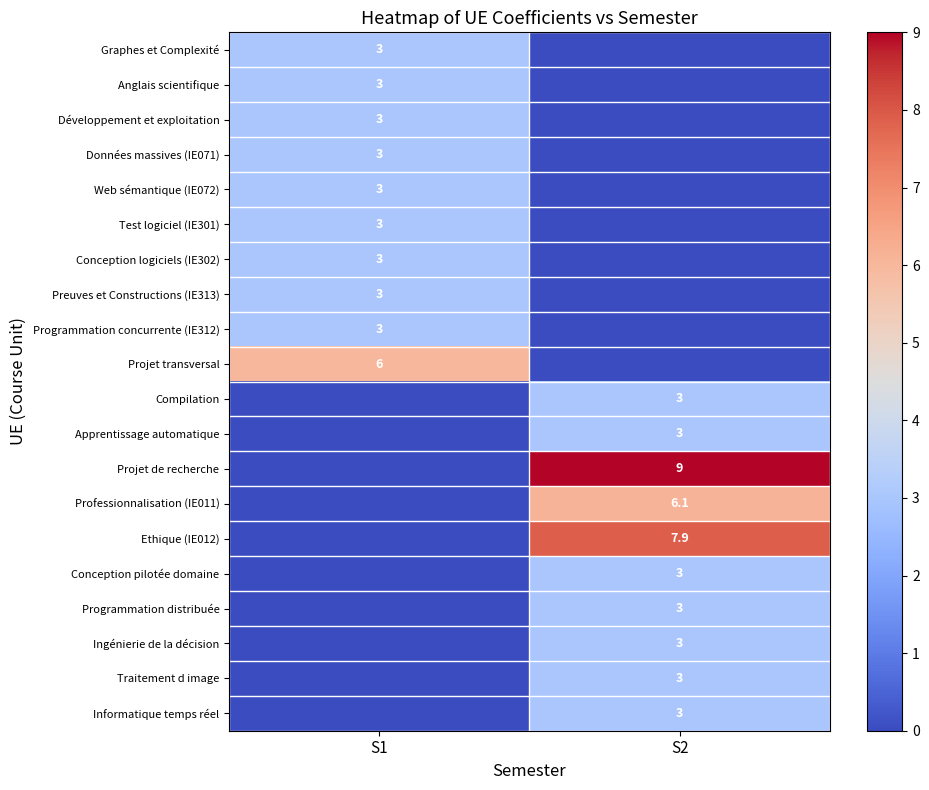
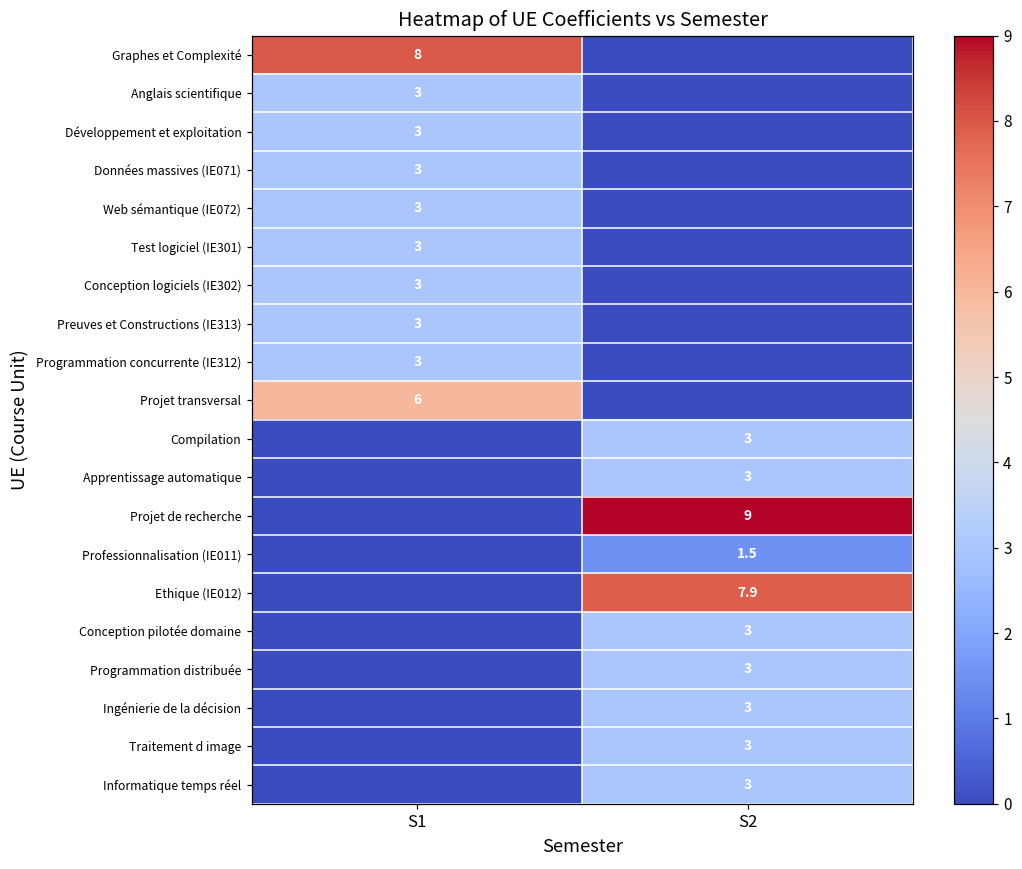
  {
    "Graphes et Complexité": {
-     "S1": 3
+     "S1": 8
    },
    "Anglais scientifique": {
      "S1": 3
    },
    "Développement et exploitation": {
      "S1": 3
    },
    "Données massives (IE071)": {
      "S1": 3
    },
    "Web sémantique (IE072)": {
      "S1": 3
    },
    "Test logiciel (IE301)": {
      "S1": 3
    },
    "Conception logiciels (IE302)": {
      "S1": 3
    },
    "Preuves et Constructions (IE313)": {
      "S1": 3
    },
    "Programmation concurrente (IE312)": {
      "S1": 3
    },
    "Projet transversal": {
      "S1": 6
    },
    "Compilation": {
      "S2": 3
    },
    "Apprentissage automatique": {
      "S2": 3
    },
    "Projet de recherche": {
      "S2": 9
    },
    "Professionnalisation (IE011)": {
-     "S2": 6.1
+     "S2": 1.5
    },
    "Ethique (IE012)": {
      "S2": 7.9
    },
    "Conception pilotée domaine": {
      "S2": 3
    },
    "Programmation distribuée": {
      "S2": 3
    },
    "Ingénierie de la décision": {
      "S2": 3
    },
    "Traitement d image": {
      "S2": 3
    },
    "Informatique temps réel": {
      "S2": 3
    }
  }
